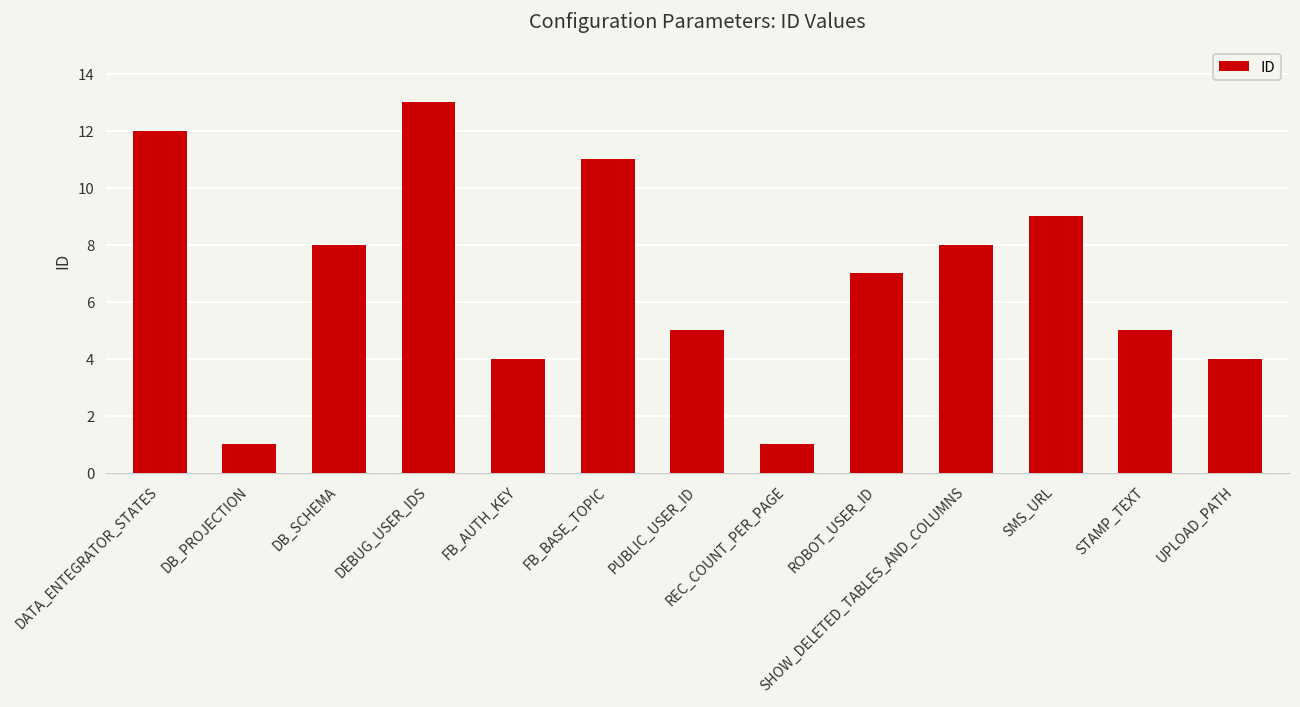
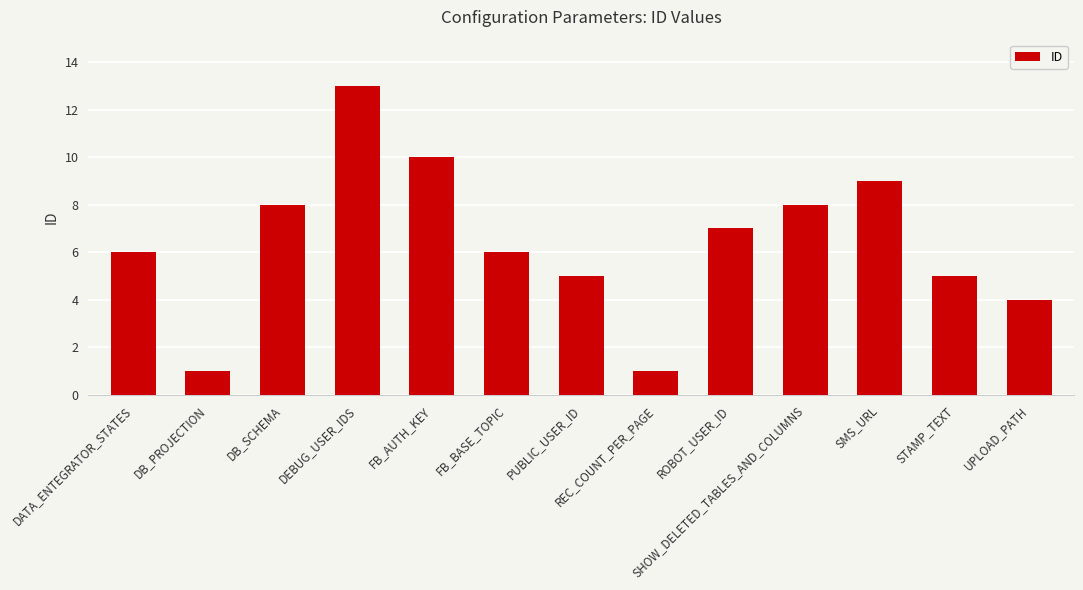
  {
-   "DATA_ENTEGRATOR_STATES": 12,
+   "DATA_ENTEGRATOR_STATES": 6,
    "DB_PROJECTION": 1,
    "DB_SCHEMA": 8,
    "DEBUG_USER_IDS": 13,
-   "FB_AUTH_KEY": 4,
-   "FB_BASE_TOPIC": 11,
+   "FB_AUTH_KEY": 10,
+   "FB_BASE_TOPIC": 6,
    "PUBLIC_USER_ID": 5,
    "REC_COUNT_PER_PAGE": 1,
    "ROBOT_USER_ID": 7,
    "SHOW_DELETED_TABLES_AND_COLUMNS": 8,
    "SMS_URL": 9,
    "STAMP_TEXT": 5,
    "UPLOAD_PATH": 4
  }
